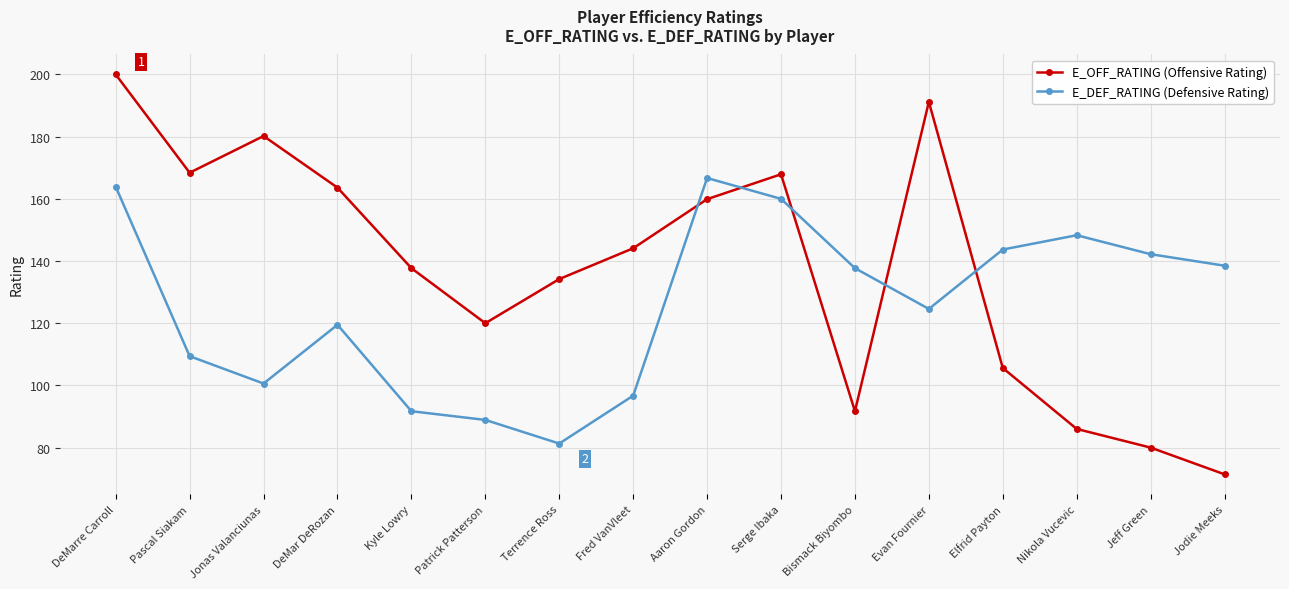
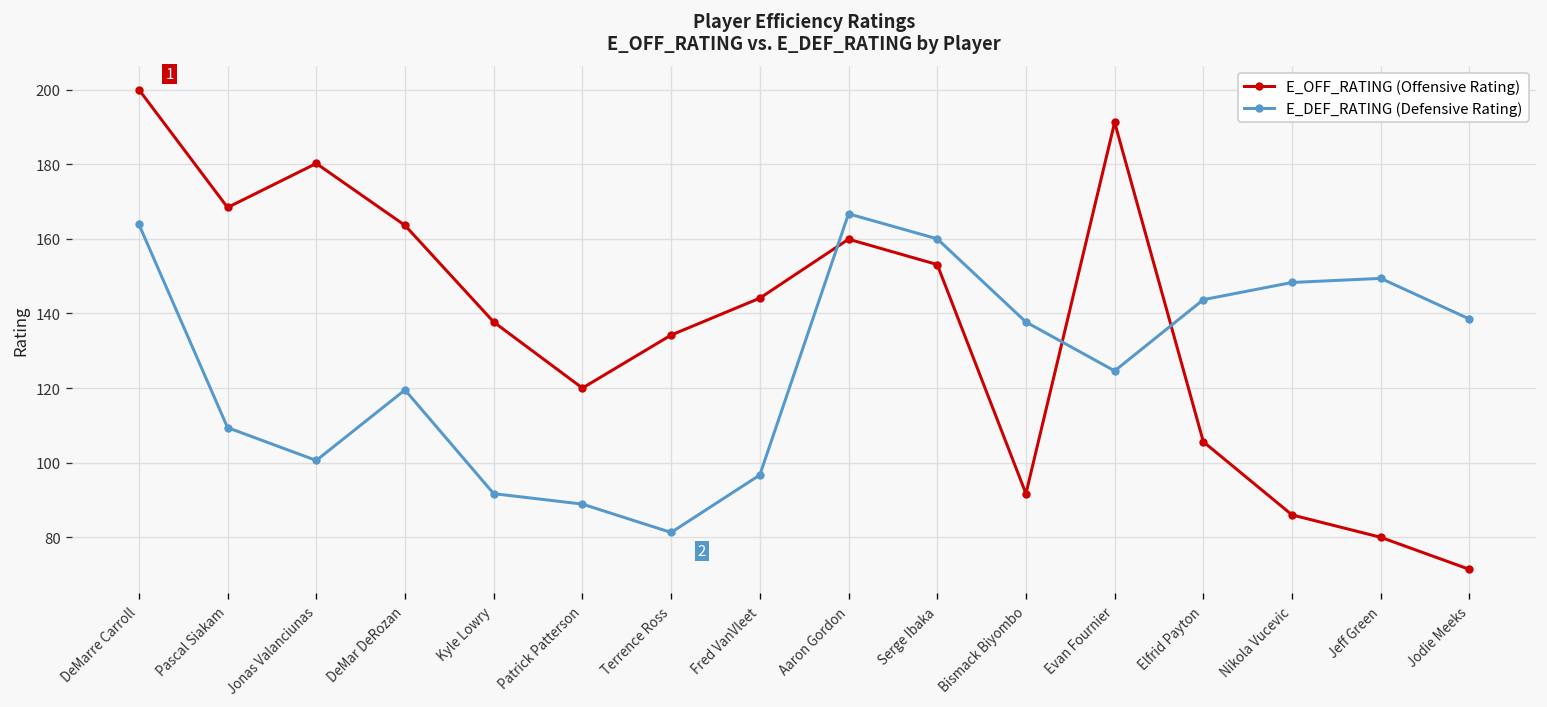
  {
    "E_OFF_RATING (Offensive Rating)": {
      "Pascal Siakam": 168,
      "Jonas Valanciunas": 180,
      "DeMar DeRozan": 164,
      "Kyle Lowry": 138,
      "Patrick Patterson": 120,
      "Terrence Ross": 134,
      "Fred VanVleet": 144,
      "Aaron Gordon": 160,
-     "Serge Ibaka": 168,
+     "Serge Ibaka": 153,
      "Bismack Biyombo": 92,
      "Evan Fournier": 191,
      "Elfrid Payton": 106,
      "Nikola Vucevic": 86,
      "Jeff Green": 80,
      "Jodie Meeks": 71
    },
    "E_DEF_RATING (Defensive Rating)": {
      "DeMarre Carroll": 164,
      "Pascal Siakam": 109,
      "Jonas Valanciunas": 101,
      "DeMar DeRozan": 120,
      "Kyle Lowry": 92,
      "Patrick Patterson": 89,
      "Fred VanVleet": 97,
      "Aaron Gordon": 167,
      "Serge Ibaka": 160,
      "Bismack Biyombo": 138,
      "Evan Fournier": 125,
      "Elfrid Payton": 144,
      "Nikola Vucevic": 148,
-     "Jeff Green": 142,
+     "Jeff Green": 149,
      "Jodie Meeks": 139
    }
  }
